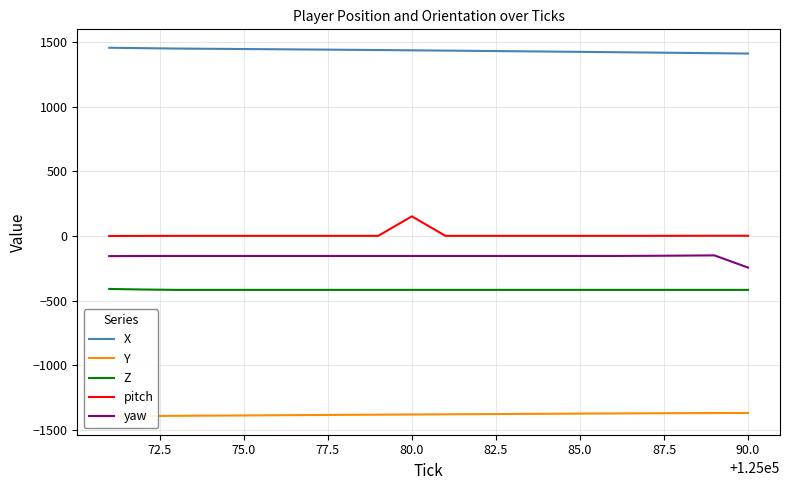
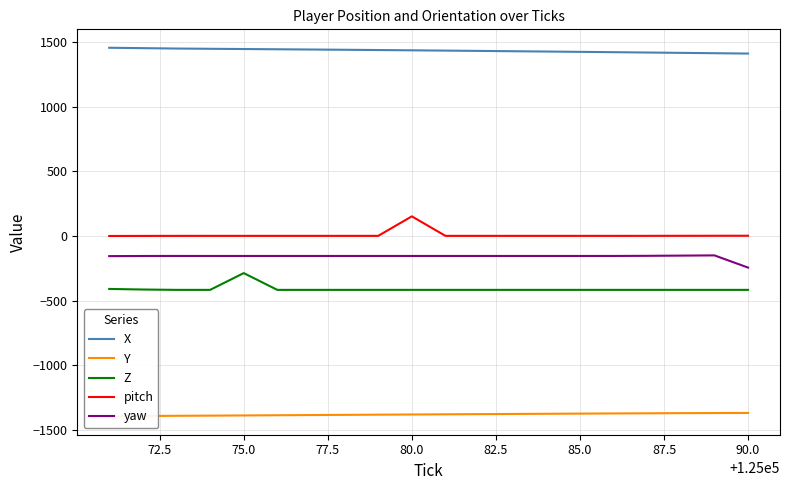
  {
    "X": {
      "75.0": 1440,
      "80.0": 1430,
      "85.0": 1420,
      "90.0": 1410
    },
    "Y": {
      "75.0": -1390,
      "80.0": -1380,
      "85.0": -1370,
      "90.0": -1370
    },
    "Z": {
-     "75.0": -420,
+     "75.0": -290,
      "80.0": -420,
      "85.0": -420,
      "90.0": -420
    },
    "pitch": {
      "75.0": 0,
      "80.0": 150,
      "85.0": 0,
      "90.0": 0
    },
    "yaw": {
      "75.0": -150,
      "80.0": -150,
      "85.0": -150,
      "90.0": -240
    }
  }
